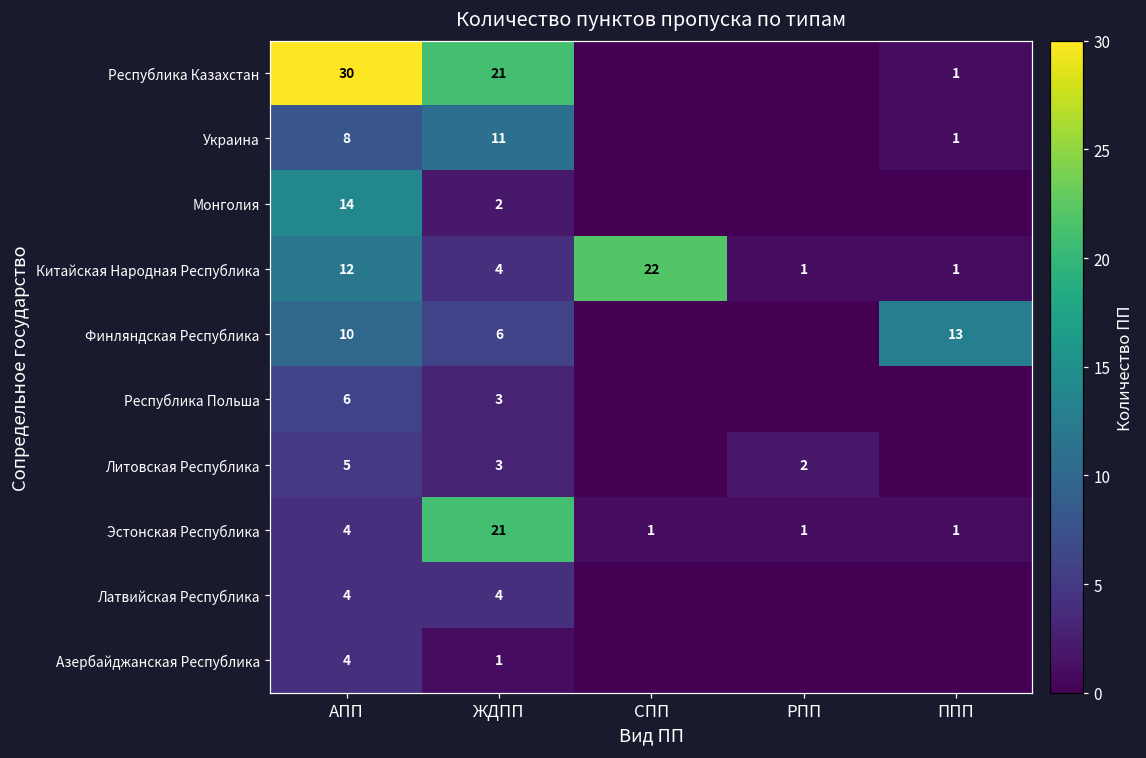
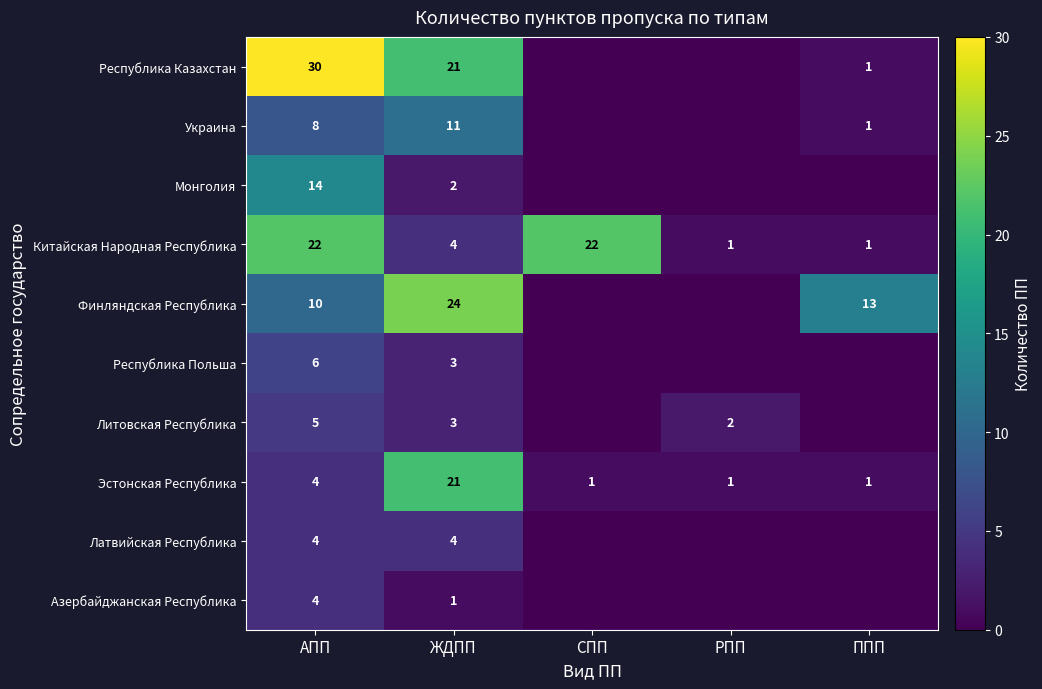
  {
    "Республика Казахстан": {
      "АПП": 30,
      "ЖДПП": 21,
      "ППП": 1
    },
    "Украина": {
      "АПП": 8,
      "ЖДПП": 11,
      "ППП": 1
    },
    "Монголия": {
      "АПП": 14,
      "ЖДПП": 2
    },
    "Китайская Народная Республика": {
-     "АПП": 12,
+     "АПП": 22,
      "ЖДПП": 4,
      "СПП": 22,
      "РПП": 1,
      "ППП": 1
    },
    "Финляндская Республика": {
      "АПП": 10,
-     "ЖДПП": 6,
+     "ЖДПП": 24,
      "ППП": 13
    },
    "Республика Польша": {
      "АПП": 6,
      "ЖДПП": 3
    },
    "Литовская Республика": {
      "АПП": 5,
      "ЖДПП": 3,
      "РПП": 2
    },
    "Эстонская Республика": {
      "АПП": 4,
      "ЖДПП": 21,
      "СПП": 1,
      "РПП": 1,
      "ППП": 1
    },
    "Латвийская Республика": {
      "АПП": 4,
      "ЖДПП": 4
    },
    "Азербайджанская Республика": {
      "АПП": 4,
      "ЖДПП": 1
    }
  }
